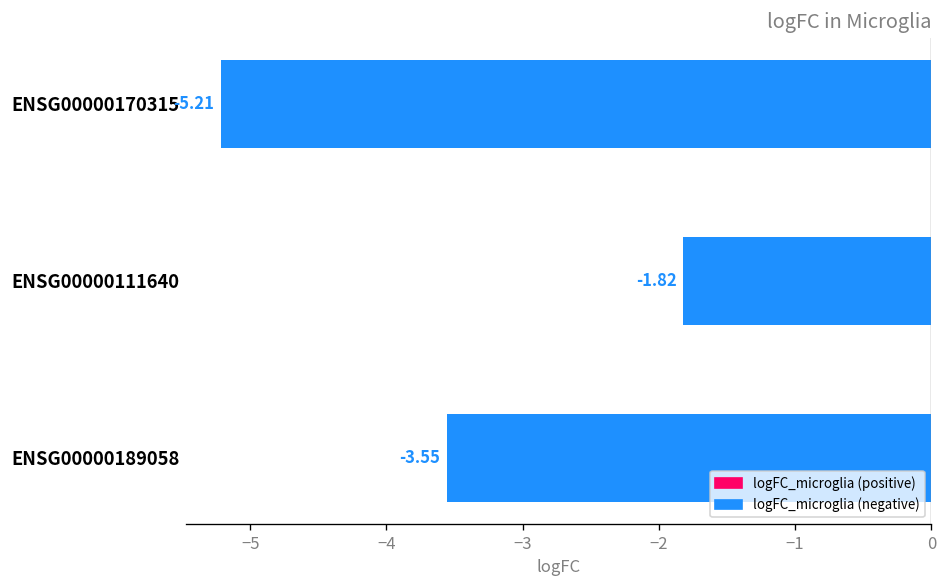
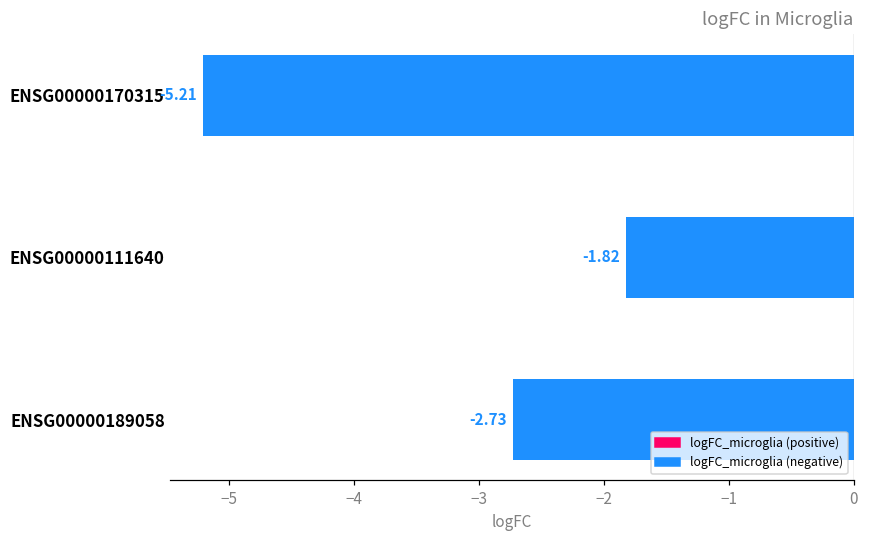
  {
    "ENSG00000170315": -5.21,
    "ENSG00000111640": -1.82,
-   "ENSG00000189058": -3.55
+   "ENSG00000189058": -2.73
  }
